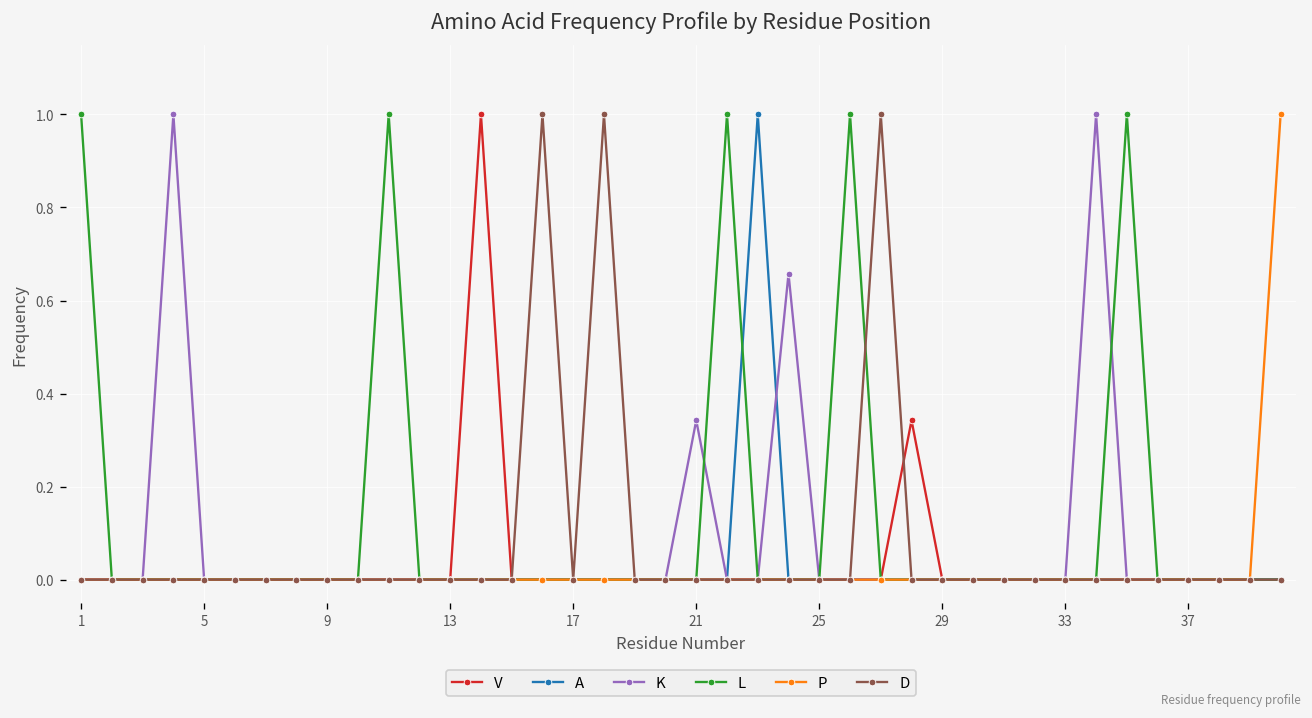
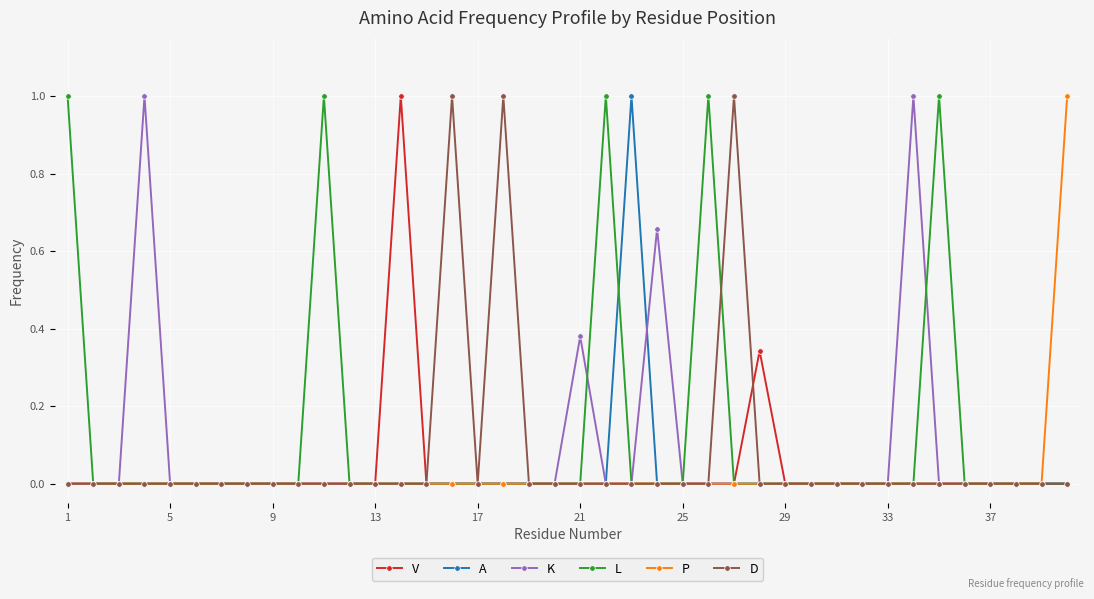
  {
    "K": {
-     "21": 0.34
+     "21": 0.38
    },
    "L": {
      "1": 1.00
    }
  }
